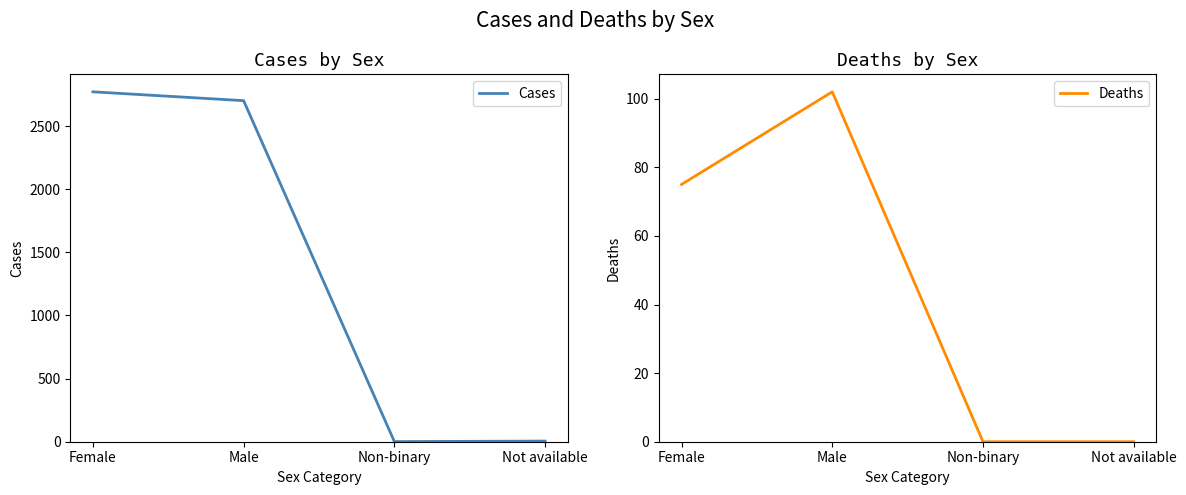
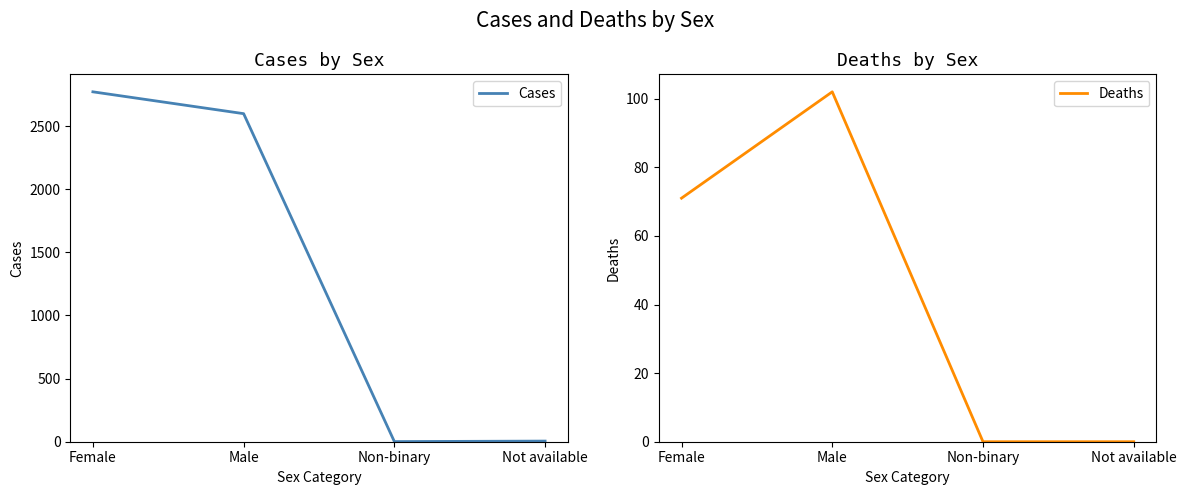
  {
    "Cases by Sex": {
      "Female": 2770,
-     "Male": 2700,
+     "Male": 2600,
      "Non-binary": 0,
      "Not available": 10
    },
    "Deaths by Sex": {
-     "Female": 75,
+     "Female": 71,
      "Male": 102,
      "Non-binary": 0,
      "Not available": 0
    }
  }
